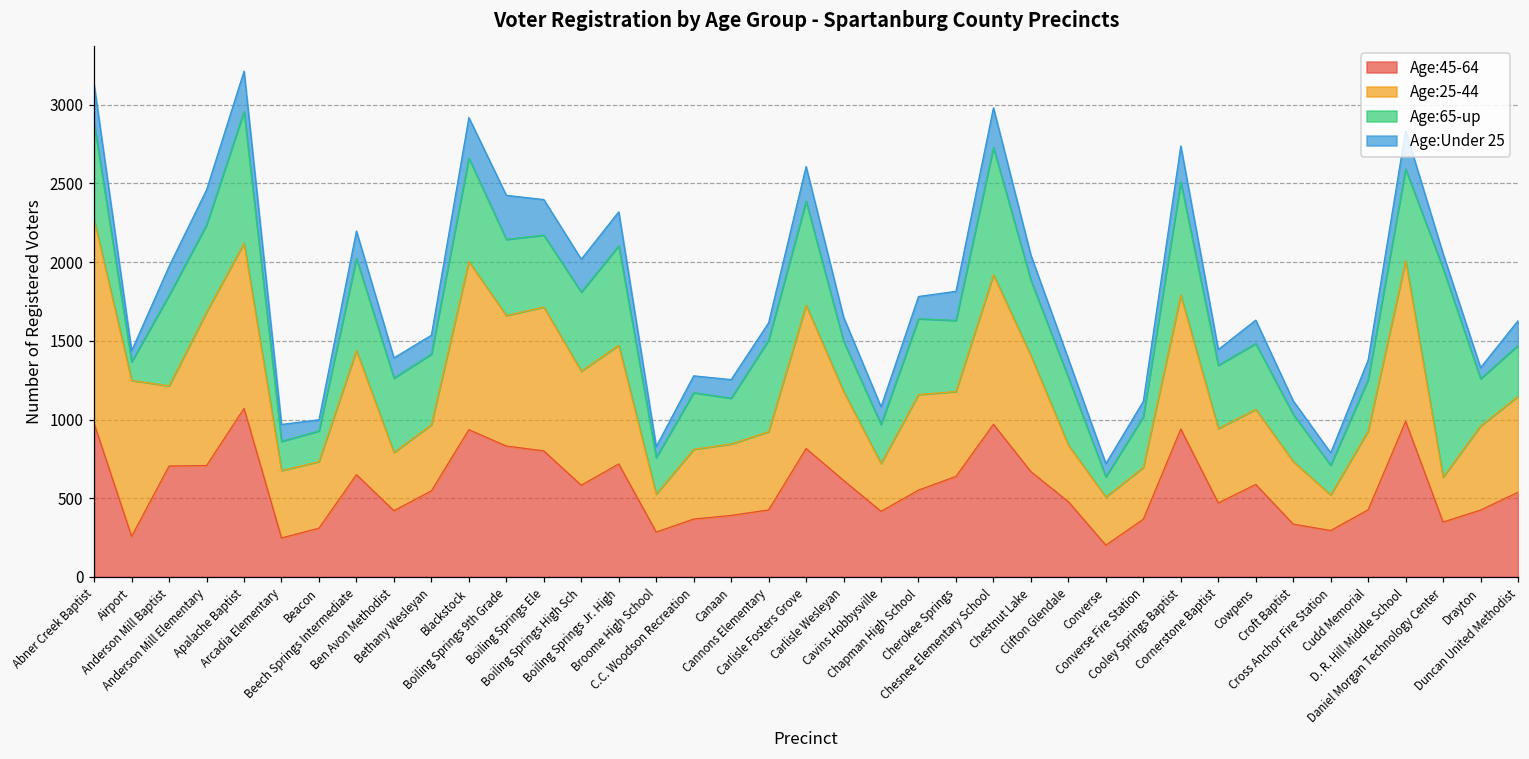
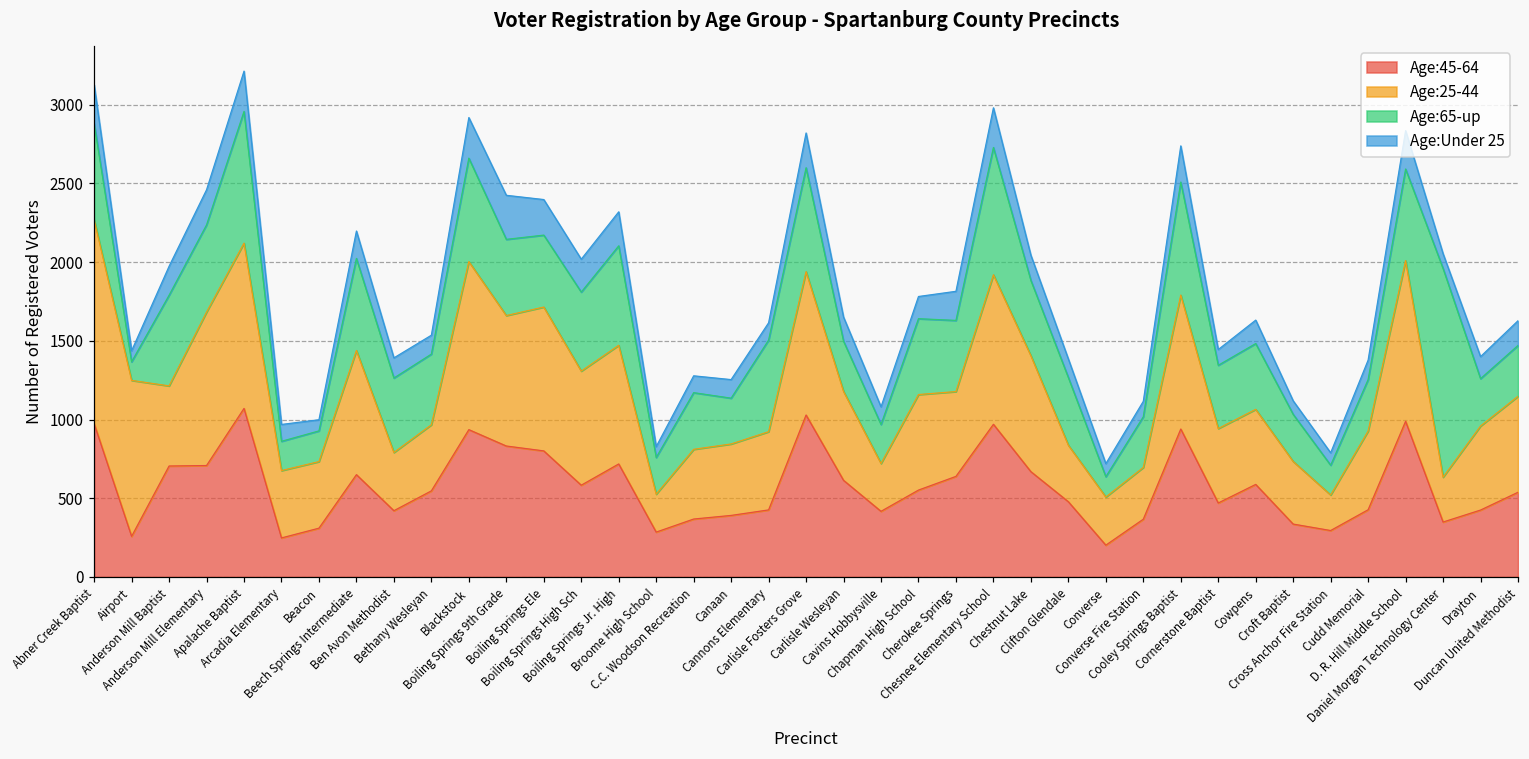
  {
    "Age:45-64": {
      "Abner Creek Baptist": 970,
      "Airport": 260,
      "Anderson Mill Baptist": 710,
      "Anderson Mill Elementary": 710,
      "Apalache Baptist": 1070,
      "Arcadia Elementary": 250,
      "Beacon": 310,
      "Beech Springs Intermediate": 650,
      "Ben Avon Methodist": 420,
      "Bethany Wesleyan": 550,
      "Blackstock": 940,
      "Boiling Springs 9th Grade": 830,
      "Boiling Springs Ele": 800,
      "Boiling Springs High Sch": 580,
      "Boiling Springs Jr. High": 720,
      "Broome High School": 290,
      "C.C. Woodson Recreation": 370,
      "Canaan": 390,
      "Cannons Elementary": 430,
-     "Carlisle Fosters Grove": 820,
+     "Carlisle Fosters Grove": 1030,
      "Carlisle Wesleyan": 610,
      "Cavins Hobbysville": 420,
      "Chapman High School": 550,
      "Cherokee Springs": 640,
      "Chesnee Elementary School": 970,
      "Chestnut Lake": 670,
      "Clifton Glendale": 480,
      "Converse": 200,
      "Converse Fire Station": 370,
      "Cooley Springs Baptist": 940,
      "Cornerstone Baptist": 470,
      "Cowpens": 590,
      "Croft Baptist": 340,
      "Cross Anchor Fire Station": 300,
      "Cudd Memorial": 430,
      "D. R. Hill Middle School": 990,
      "Daniel Morgan Technology Center": 350,
      "Drayton": 430,
      "Duncan United Methodist": 540
    },
    "Age:25-44": {
      "Abner Creek Baptist": 1300,
      "Airport": 990,
      "Anderson Mill Baptist": 510,
      "Anderson Mill Elementary": 980,
      "Apalache Baptist": 1050,
      "Arcadia Elementary": 430,
      "Beacon": 420,
      "Beech Springs Intermediate": 790,
      "Ben Avon Methodist": 370,
      "Bethany Wesleyan": 420,
      "Blackstock": 1070,
      "Boiling Springs 9th Grade": 830,
      "Boiling Springs Ele": 910,
      "Boiling Springs High Sch": 730,
      "Boiling Springs Jr. High": 750,
      "Broome High School": 240,
      "C.C. Woodson Recreation": 440,
      "Canaan": 450,
      "Cannons Elementary": 500,
      "Carlisle Fosters Grove": 910,
      "Carlisle Wesleyan": 570,
      "Cavins Hobbysville": 300,
      "Chapman High School": 610,
      "Cherokee Springs": 540,
      "Chesnee Elementary School": 950,
      "Chestnut Lake": 740,
      "Clifton Glendale": 360,
      "Converse": 310,
      "Converse Fire Station": 330,
      "Cooley Springs Baptist": 850,
      "Cornerstone Baptist": 470,
      "Cowpens": 480,
      "Croft Baptist": 400,
      "Cross Anchor Fire Station": 230,
      "Cudd Memorial": 500,
      "D. R. Hill Middle School": 1020,
      "Daniel Morgan Technology Center": 290,
      "Drayton": 530,
      "Duncan United Methodist": 610
    },
    "Age:65-up": {
      "Abner Creek Baptist": 610,
      "Airport": 120,
      "Anderson Mill Baptist": 580,
      "Anderson Mill Elementary": 550,
      "Apalache Baptist": 840,
      "Arcadia Elementary": 190,
      "Beacon": 200,
      "Beech Springs Intermediate": 590,
      "Ben Avon Methodist": 470,
      "Bethany Wesleyan": 450,
      "Blackstock": 660,
      "Boiling Springs 9th Grade": 480,
      "Boiling Springs Ele": 460,
      "Boiling Springs High Sch": 500,
      "Boiling Springs Jr. High": 630,
      "Broome High School": 230,
      "C.C. Woodson Recreation": 360,
      "Canaan": 290,
      "Cannons Elementary": 580,
      "Carlisle Fosters Grove": 660,
      "Carlisle Wesleyan": 320,
      "Cavins Hobbysville": 250,
      "Chapman High School": 480,
      "Cherokee Springs": 450,
      "Chesnee Elementary School": 810,
      "Chestnut Lake": 480,
      "Clifton Glendale": 430,
      "Converse": 130,
      "Converse Fire Station": 320,
      "Cooley Springs Baptist": 720,
      "Cornerstone Baptist": 400,
      "Cowpens": 420,
      "Croft Baptist": 300,
      "Cross Anchor Fire Station": 190,
      "Cudd Memorial": 330,
      "D. R. Hill Middle School": 580,
      "Daniel Morgan Technology Center": 1330,
      "Drayton": 300,
      "Duncan United Methodist": 320
    },
    "Age:Under 25": {
      "Abner Creek Baptist": 250,
      "Airport": 70,
      "Anderson Mill Baptist": 180,
      "Anderson Mill Elementary": 220,
      "Apalache Baptist": 260,
      "Arcadia Elementary": 110,
      "Beacon": 70,
      "Beech Springs Intermediate": 170,
      "Ben Avon Methodist": 130,
      "Bethany Wesleyan": 120,
      "Blackstock": 260,
      "Boiling Springs 9th Grade": 280,
      "Boiling Springs Ele": 230,
      "Boiling Springs High Sch": 210,
      "Boiling Springs Jr. High": 220,
      "Broome High School": 70,
      "C.C. Woodson Recreation": 110,
      "Canaan": 120,
      "Cannons Elementary": 110,
      "Carlisle Fosters Grove": 220,
      "Carlisle Wesleyan": 150,
      "Cavins Hobbysville": 110,
      "Chapman High School": 140,
      "Cherokee Springs": 190,
      "Chesnee Elementary School": 250,
      "Chestnut Lake": 160,
      "Clifton Glendale": 120,
      "Converse": 80,
      "Converse Fire Station": 100,
      "Cooley Springs Baptist": 230,
      "Cornerstone Baptist": 100,
      "Cowpens": 150,
      "Croft Baptist": 90,
      "Cross Anchor Fire Station": 80,
      "Cudd Memorial": 120,
      "Daniel Morgan Technology Center": 90,
-     "Drayton": 70,
+     "Drayton": 140,
      "Duncan United Methodist": 160
    }
  }
